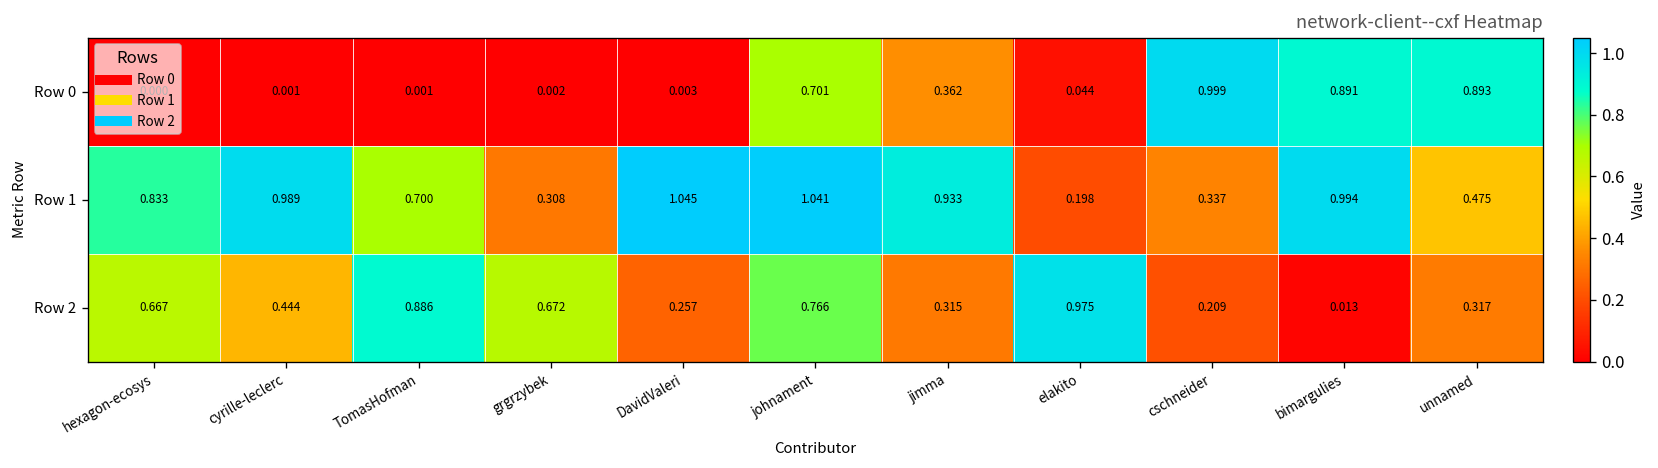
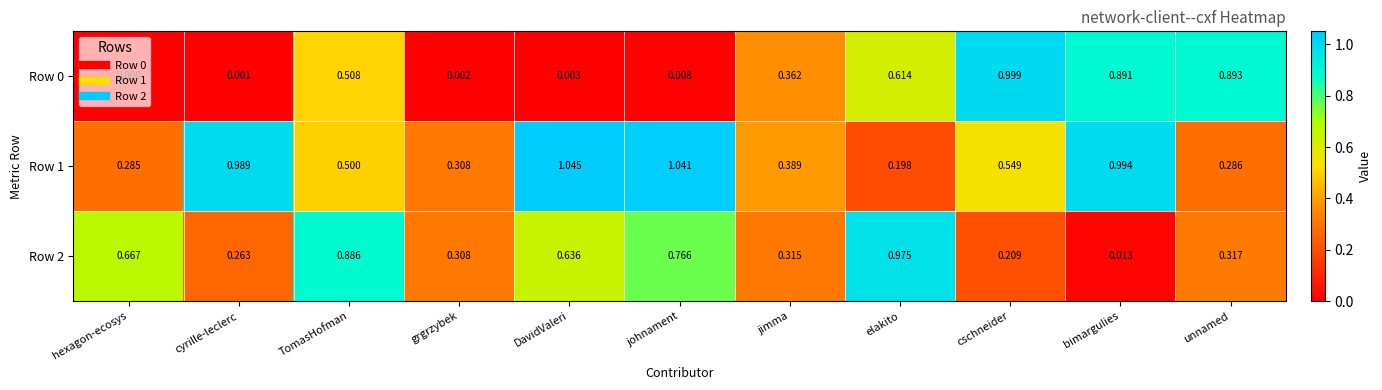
  {
    "Row 0": {
      "cyrille-leclerc": 0.001,
-     "TomasHofman": 0.001,
+     "TomasHofman": 0.508,
      "grgrzybek": 0.002,
      "DavidValeri": 0.003,
-     "johnament": 0.701,
+     "johnament": 0.008,
      "jimma": 0.362,
-     "elakito": 0.044,
+     "elakito": 0.614,
      "cschneider": 0.999,
      "bimargulies": 0.891,
      "unnamed": 0.893
    },
    "Row 1": {
-     "hexagon-ecosys": 0.833,
+     "hexagon-ecosys": 0.285,
      "cyrille-leclerc": 0.989,
-     "TomasHofman": 0.700,
+     "TomasHofman": 0.500,
      "grgrzybek": 0.308,
      "DavidValeri": 1.045,
      "johnament": 1.041,
-     "jimma": 0.933,
+     "jimma": 0.389,
      "elakito": 0.198,
-     "cschneider": 0.337,
+     "cschneider": 0.549,
      "bimargulies": 0.994,
-     "unnamed": 0.475
+     "unnamed": 0.286
    },
    "Row 2": {
      "hexagon-ecosys": 0.667,
-     "cyrille-leclerc": 0.444,
+     "cyrille-leclerc": 0.263,
      "TomasHofman": 0.886,
-     "grgrzybek": 0.672,
-     "DavidValeri": 0.257,
+     "grgrzybek": 0.308,
+     "DavidValeri": 0.636,
      "johnament": 0.766,
      "jimma": 0.315,
      "elakito": 0.975,
      "cschneider": 0.209,
      "bimargulies": 0.013,
      "unnamed": 0.317
    }
  }
